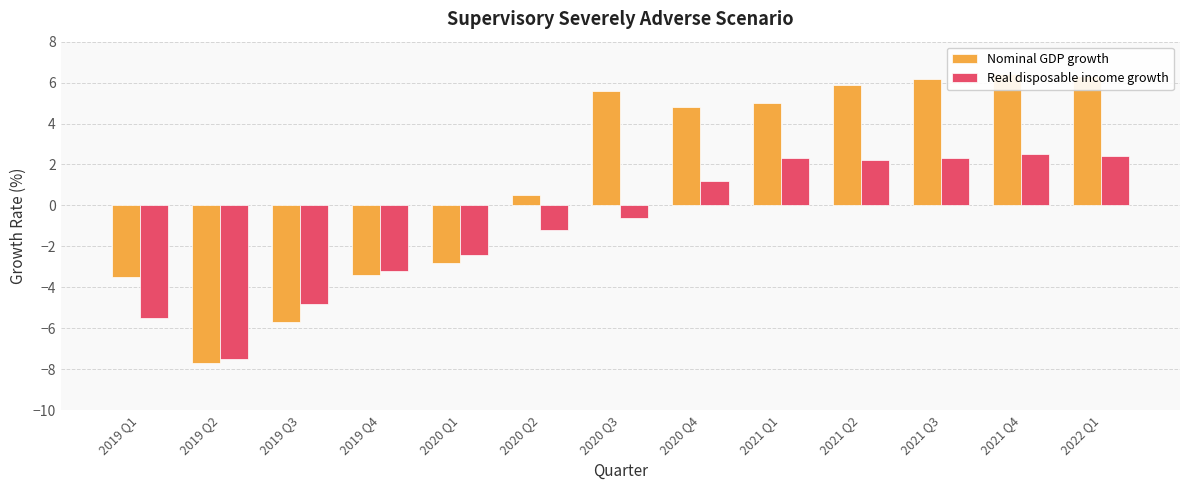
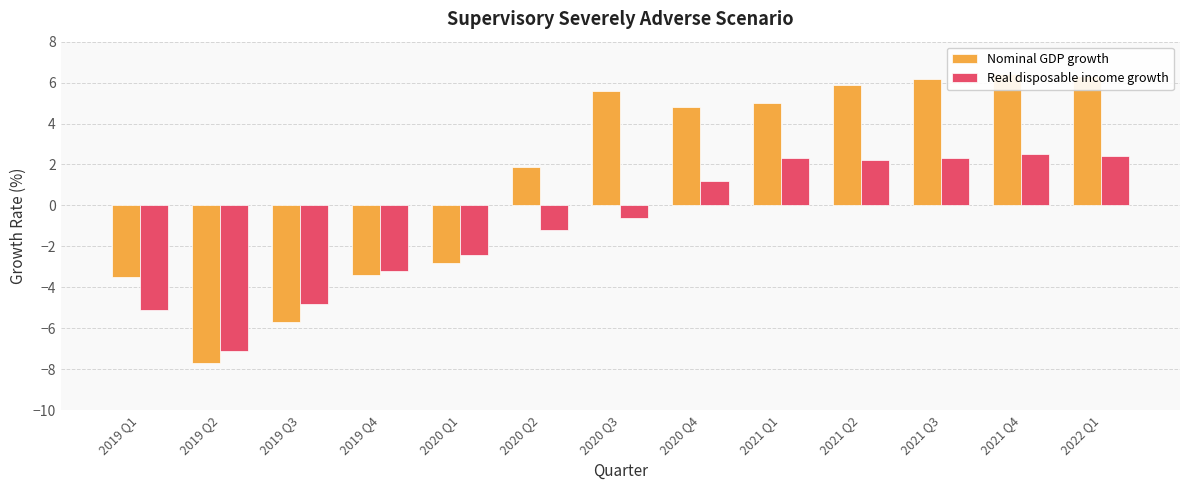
  {
    "Nominal GDP growth": {
      "2019 Q1": -3.5,
      "2019 Q2": -7.7,
      "2019 Q3": -5.7,
      "2019 Q4": -3.4,
      "2020 Q1": -2.8,
-     "2020 Q2": 0.5,
+     "2020 Q2": 1.9,
      "2020 Q3": 5.6,
      "2020 Q4": 4.8,
      "2021 Q1": 5.0,
      "2021 Q2": 5.9,
      "2021 Q3": 6.2
    },
    "Real disposable income growth": {
-     "2019 Q1": -5.5,
-     "2019 Q2": -7.5,
+     "2019 Q1": -5.1,
+     "2019 Q2": -7.1,
      "2019 Q3": -4.8,
      "2019 Q4": -3.2,
      "2020 Q1": -2.4,
      "2020 Q2": -1.2,
      "2020 Q3": -0.6,
      "2020 Q4": 1.2,
      "2021 Q1": 2.3,
      "2021 Q2": 2.2,
      "2021 Q3": 2.3,
      "2021 Q4": 2.5,
      "2022 Q1": 2.4
    }
  }
